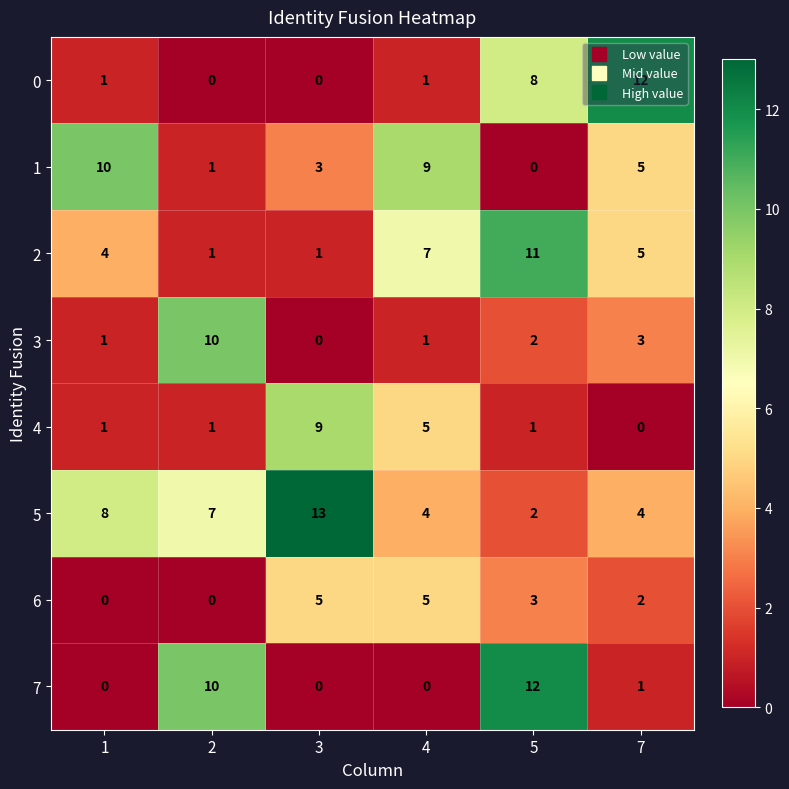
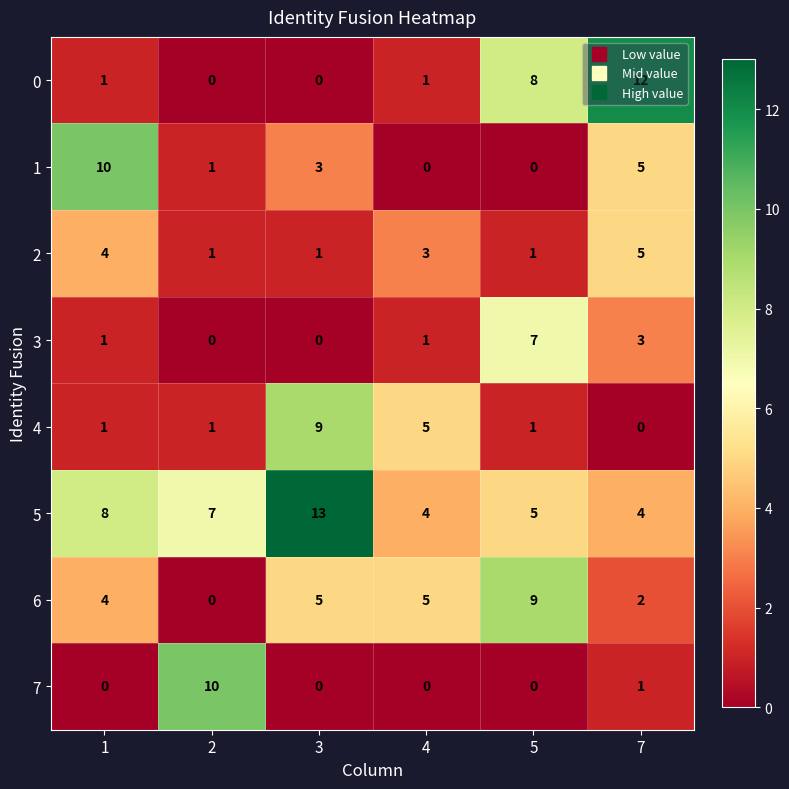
  {
    "0": {
      "1": 1,
      "2": 0,
      "3": 0,
      "4": 1,
      "5": 8
    },
    "1": {
      "1": 10,
      "2": 1,
      "3": 3,
-     "4": 9,
+     "4": 0,
      "5": 0,
      "7": 5
    },
    "2": {
      "1": 4,
      "2": 1,
      "3": 1,
-     "4": 7,
-     "5": 11,
+     "4": 3,
+     "5": 1,
      "7": 5
    },
    "3": {
      "1": 1,
-     "2": 10,
+     "2": 0,
      "3": 0,
      "4": 1,
-     "5": 2,
+     "5": 7,
      "7": 3
    },
    "4": {
      "1": 1,
      "2": 1,
      "3": 9,
      "4": 5,
      "5": 1,
      "7": 0
    },
    "5": {
      "1": 8,
      "2": 7,
      "3": 13,
      "4": 4,
-     "5": 2,
+     "5": 5,
      "7": 4
    },
    "6": {
-     "1": 0,
+     "1": 4,
      "2": 0,
      "3": 5,
      "4": 5,
-     "5": 3,
+     "5": 9,
      "7": 2
    },
    "7": {
      "1": 0,
      "2": 10,
      "3": 0,
      "4": 0,
-     "5": 12,
+     "5": 0,
      "7": 1
    }
  }
